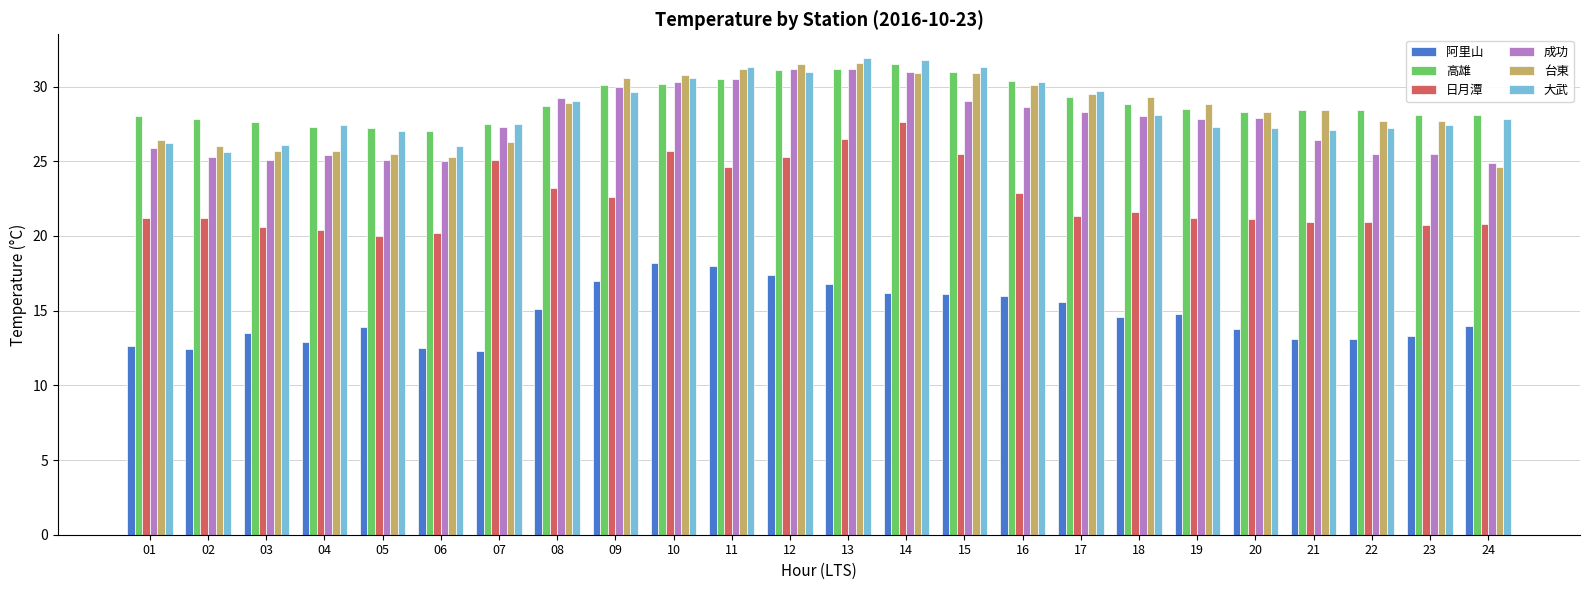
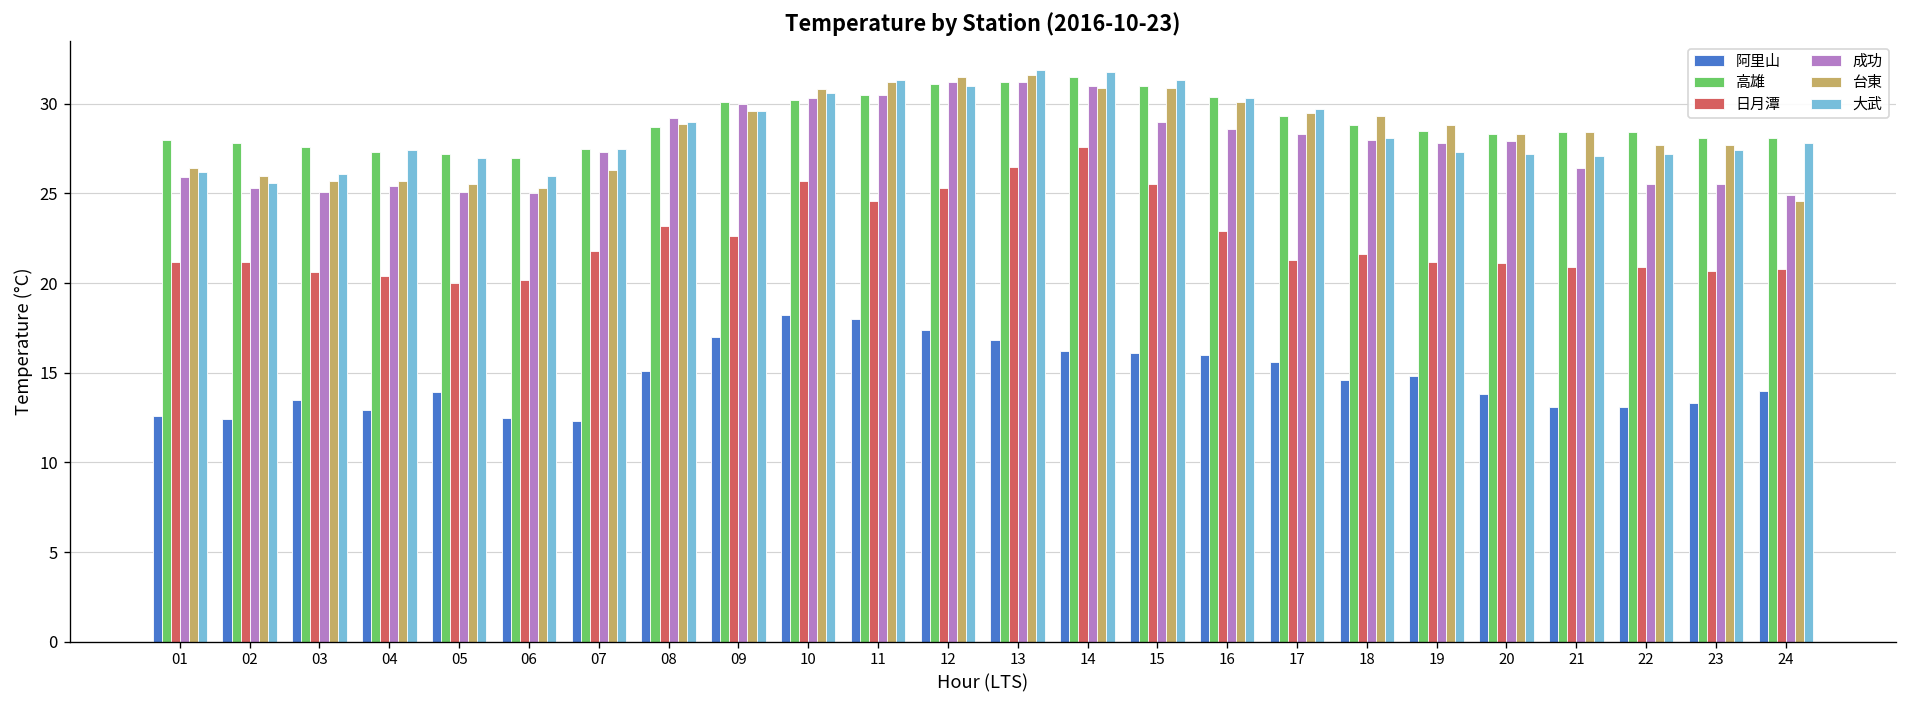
  {
    "阿里山": {
      "01": 12.6,
      "02": 12.4,
      "03": 13.5,
      "04": 12.9,
      "05": 13.9,
      "06": 12.5,
      "07": 12.3,
      "08": 15.1,
      "09": 17.0,
      "10": 18.2,
      "11": 18.0,
      "12": 17.4,
      "13": 16.8,
      "14": 16.2,
      "15": 16.1,
      "16": 16.0,
      "17": 15.6,
      "18": 14.6,
      "19": 14.8,
      "20": 13.8,
      "21": 13.1,
      "22": 13.1,
      "23": 13.3,
      "24": 14.0
    },
    "高雄": {
      "01": 28.0,
      "02": 27.8,
      "03": 27.6,
      "04": 27.3,
      "05": 27.2,
      "06": 27.0,
      "07": 27.5,
      "08": 28.7,
      "09": 30.1,
      "10": 30.2,
      "11": 30.5,
      "12": 31.1,
      "13": 31.2,
      "14": 31.5,
      "15": 31.0,
      "16": 30.4,
      "17": 29.3,
      "18": 28.8,
      "19": 28.5,
      "20": 28.3,
      "21": 28.4,
      "22": 28.4,
      "23": 28.1,
      "24": 28.1
    },
    "日月潭": {
      "01": 21.2,
      "02": 21.2,
      "03": 20.6,
      "04": 20.4,
      "05": 20.0,
      "06": 20.2,
-     "07": 25.1,
+     "07": 21.8,
      "08": 23.2,
      "09": 22.6,
      "10": 25.7,
      "11": 24.6,
      "12": 25.3,
      "13": 26.5,
      "14": 27.6,
      "15": 25.5,
      "16": 22.9,
      "17": 21.3,
      "18": 21.6,
      "19": 21.2,
      "20": 21.1,
      "21": 20.9,
      "22": 20.9,
      "23": 20.7,
      "24": 20.8
    },
    "成功": {
      "01": 25.9,
      "02": 25.3,
      "03": 25.1,
      "04": 25.4,
      "05": 25.1,
      "06": 25.0,
      "07": 27.3,
      "08": 29.2,
      "09": 30.0,
      "10": 30.3,
      "11": 30.5,
      "12": 31.2,
      "13": 31.2,
      "14": 31.0,
      "15": 29.0,
      "16": 28.6,
      "17": 28.3,
      "18": 28.0,
      "19": 27.8,
      "20": 27.9,
      "21": 26.4,
      "22": 25.5,
      "23": 25.5,
      "24": 24.9
    },
    "台東": {
      "01": 26.4,
      "02": 26.0,
      "03": 25.7,
      "04": 25.7,
      "05": 25.5,
      "06": 25.3,
      "07": 26.3,
      "08": 28.9,
-     "09": 30.6,
+     "09": 29.6,
      "10": 30.8,
      "11": 31.2,
      "12": 31.5,
      "13": 31.6,
      "14": 30.9,
      "15": 30.9,
      "16": 30.1,
      "17": 29.5,
      "18": 29.3,
      "19": 28.8,
      "20": 28.3,
      "21": 28.4,
      "22": 27.7,
      "23": 27.7,
      "24": 24.6
    },
    "大武": {
      "01": 26.2,
      "02": 25.6,
      "03": 26.1,
      "04": 27.4,
      "05": 27.0,
      "06": 26.0,
      "07": 27.5,
      "08": 29.0,
      "09": 29.6,
      "10": 30.6,
      "11": 31.3,
      "12": 31.0,
      "13": 31.9,
      "14": 31.8,
      "15": 31.3,
      "16": 30.3,
      "17": 29.7,
      "18": 28.1,
      "19": 27.3,
      "20": 27.2,
      "21": 27.1,
      "22": 27.2,
      "23": 27.4,
      "24": 27.8
    }
  }
